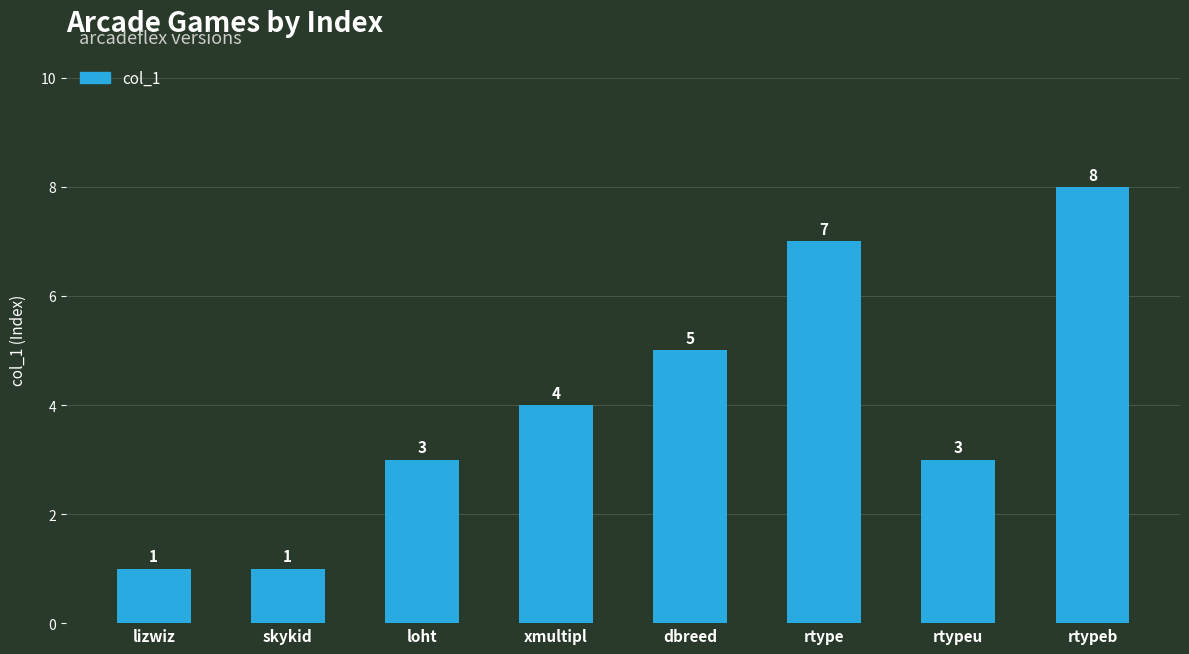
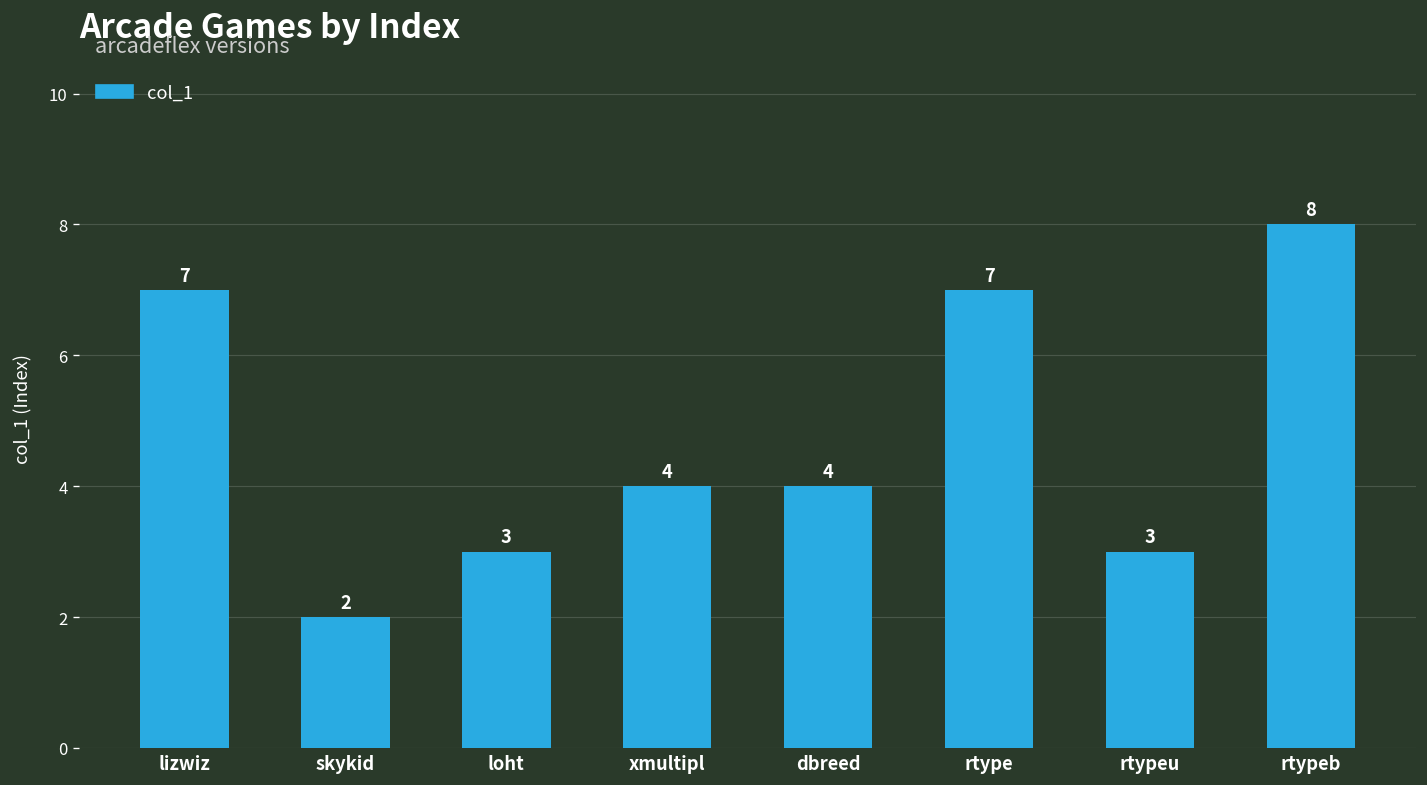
  {
-   "lizwiz": 1,
-   "skykid": 1,
+   "lizwiz": 7,
+   "skykid": 2,
    "loht": 3,
    "xmultipl": 4,
-   "dbreed": 5,
+   "dbreed": 4,
    "rtype": 7,
    "rtypeu": 3,
    "rtypeb": 8
  }
